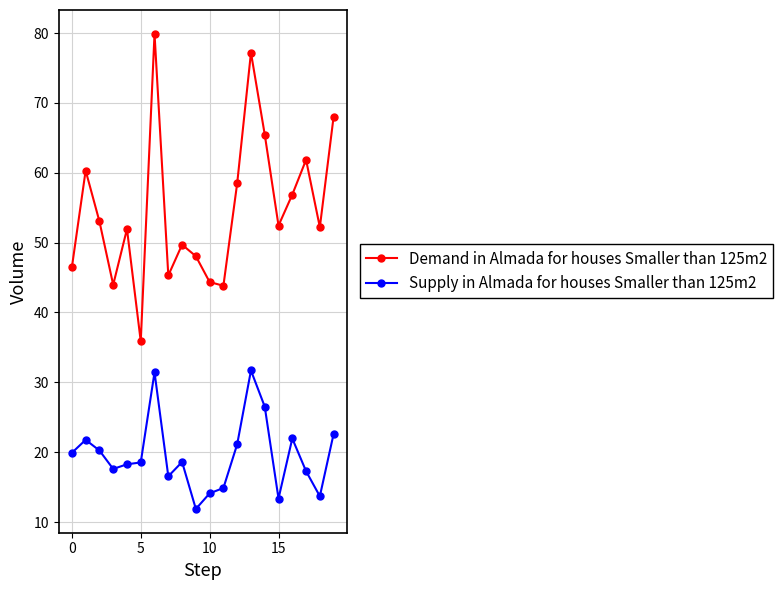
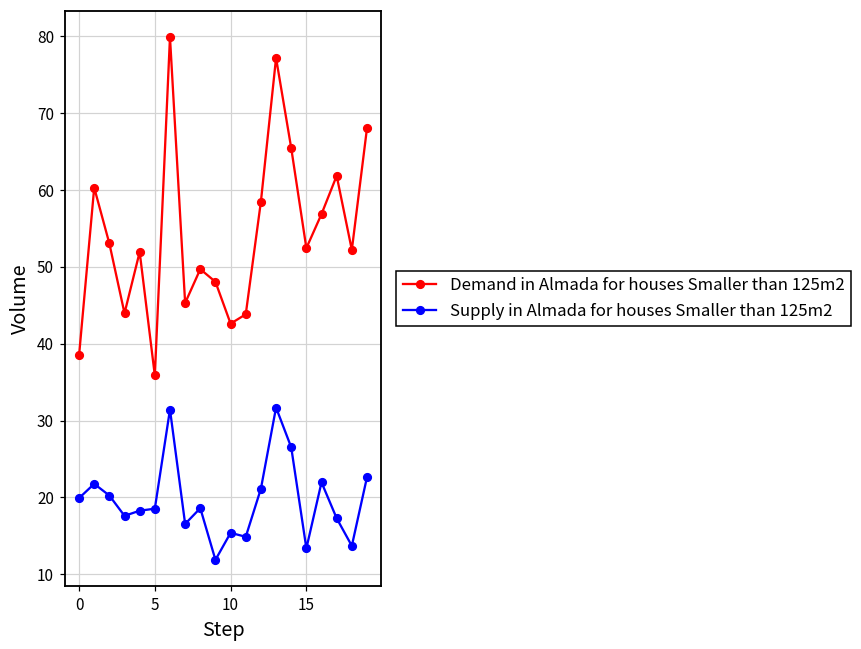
  {
    "Demand in Almada for houses Smaller than 125m2": {
-     "0": 46,
+     "0": 38,
      "5": 36,
-     "10": 44,
+     "10": 43,
      "15": 52
    },
    "Supply in Almada for houses Smaller than 125m2": {
      "0": 20,
      "5": 19,
-     "10": 14,
+     "10": 15,
      "15": 13
    }
  }
